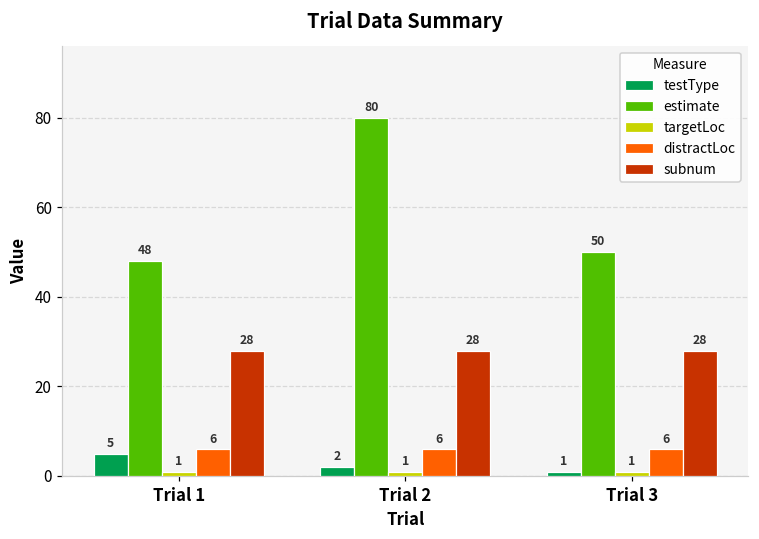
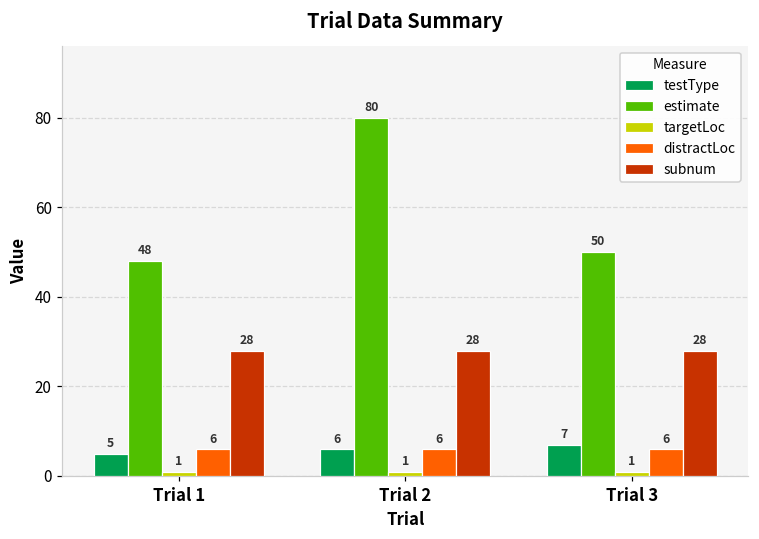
  {
    "testType": {
      "Trial 1": 5,
-     "Trial 2": 2,
-     "Trial 3": 1
+     "Trial 2": 6,
+     "Trial 3": 7
    },
    "estimate": {
      "Trial 1": 48,
      "Trial 2": 80,
      "Trial 3": 50
    },
    "targetLoc": {
      "Trial 1": 1,
      "Trial 2": 1,
      "Trial 3": 1
    },
    "distractLoc": {
      "Trial 1": 6,
      "Trial 2": 6,
      "Trial 3": 6
    },
    "subnum": {
      "Trial 1": 28,
      "Trial 2": 28,
      "Trial 3": 28
    }
  }
